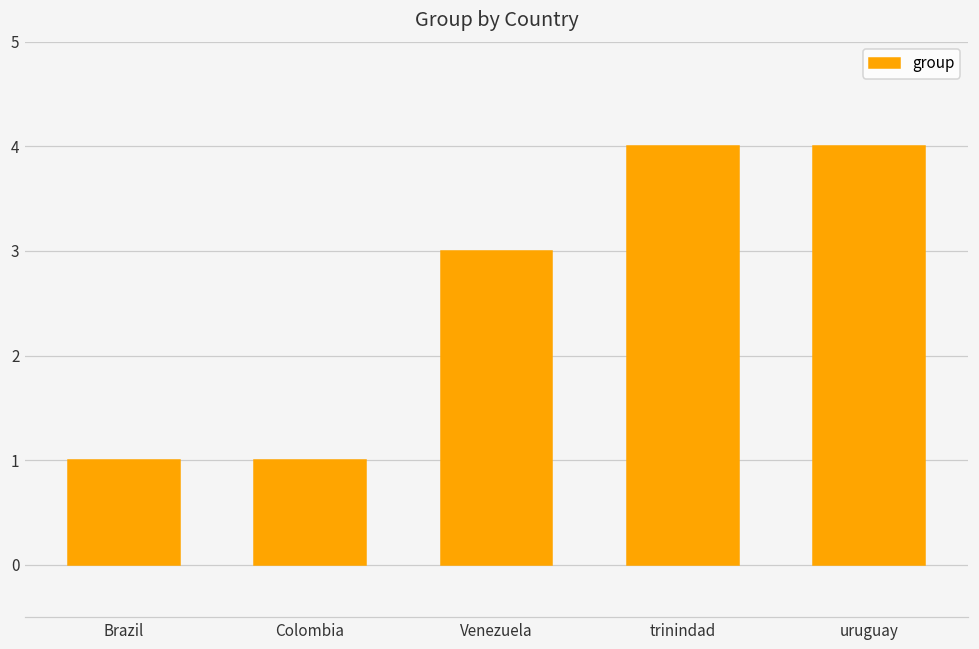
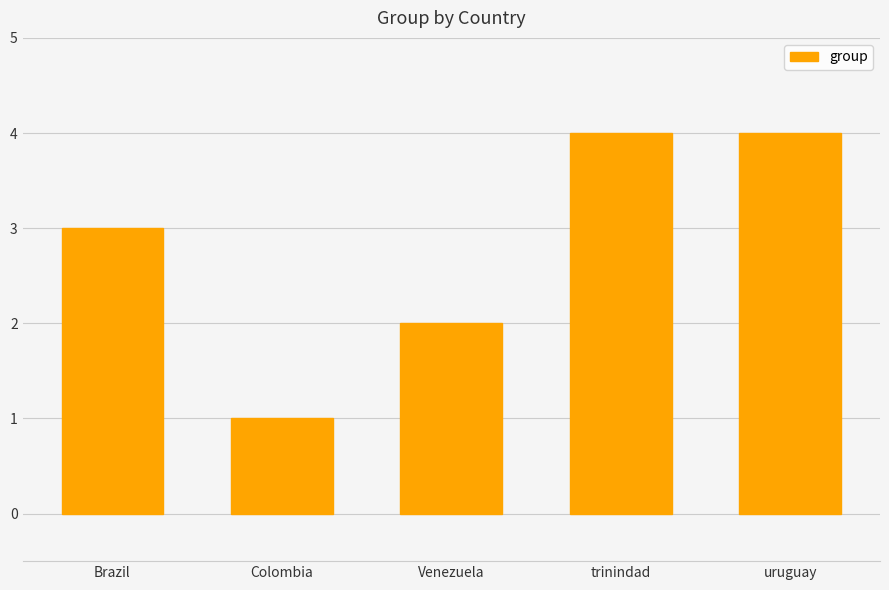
  {
-   "Brazil": 1,
+   "Brazil": 3,
    "Colombia": 1,
-   "Venezuela": 3,
+   "Venezuela": 2,
    "trinindad": 4,
    "uruguay": 4
  }
